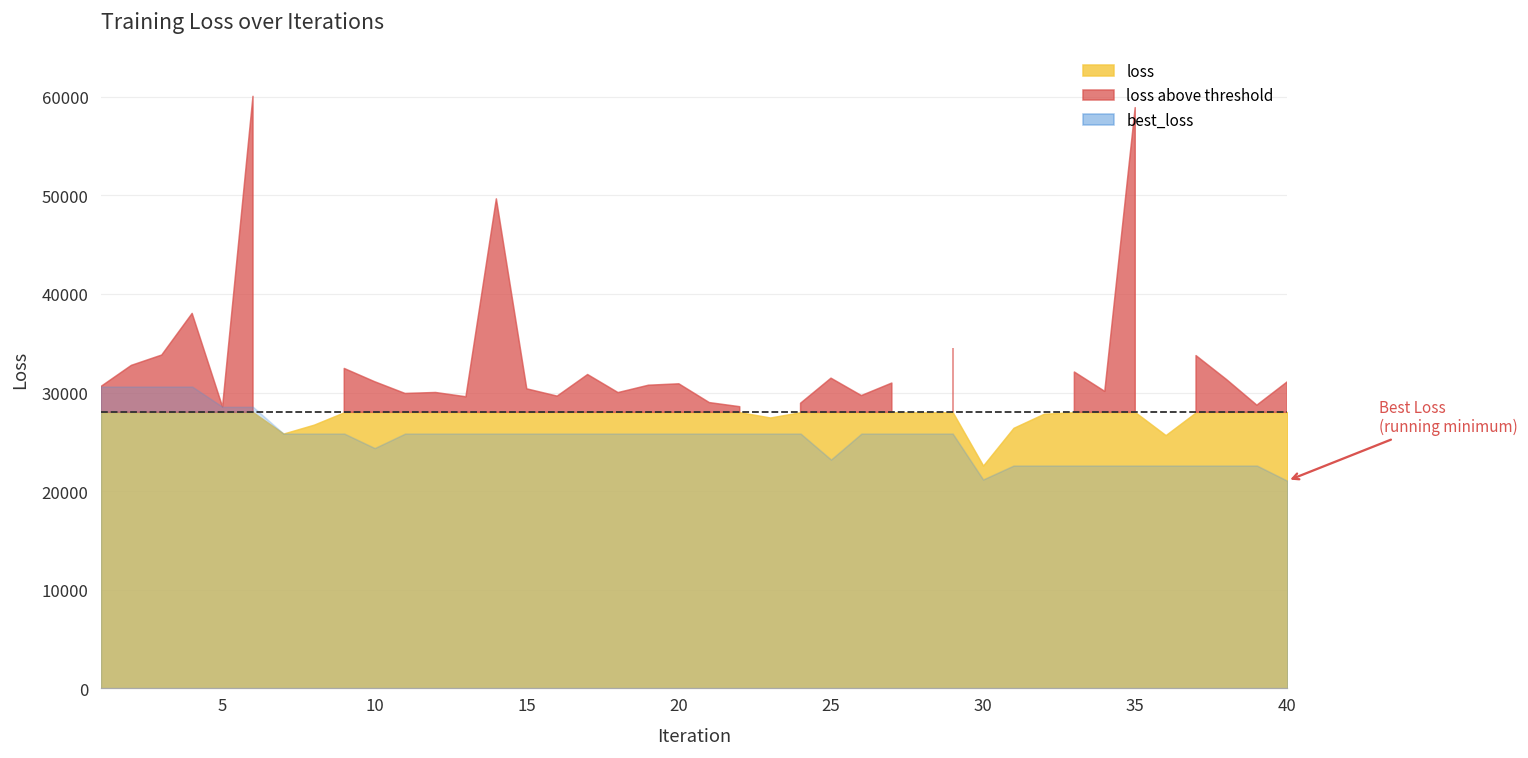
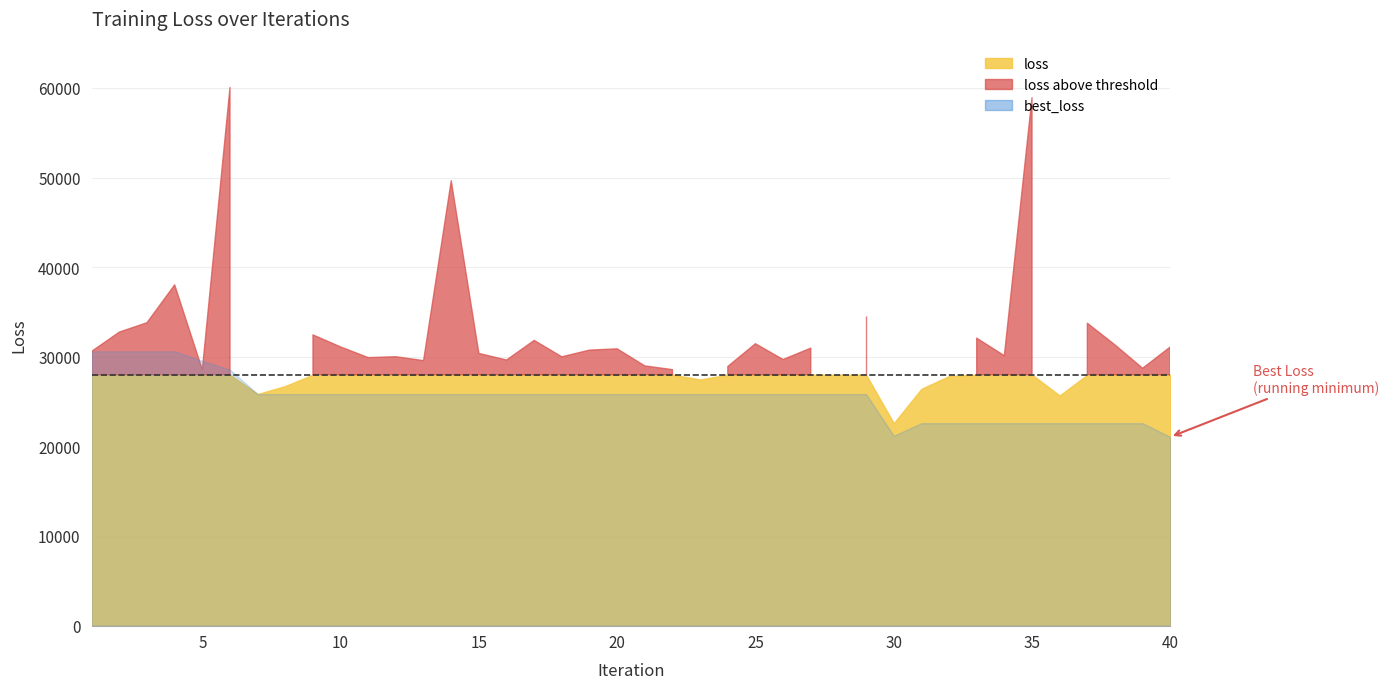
  {
    "loss": {
      "5": 28000,
      "10": 28000,
      "15": 28000,
      "20": 28000,
      "25": 28000,
      "30": 23000,
      "35": 28000,
      "40": 28000
    },
    "best_loss": {
-     "5": 29000,
-     "10": 24000,
+     "5": 30000,
+     "10": 26000,
      "15": 26000,
      "20": 26000,
-     "25": 23000,
+     "25": 26000,
      "30": 21000,
      "35": 23000,
      "40": 21000
    }
  }
